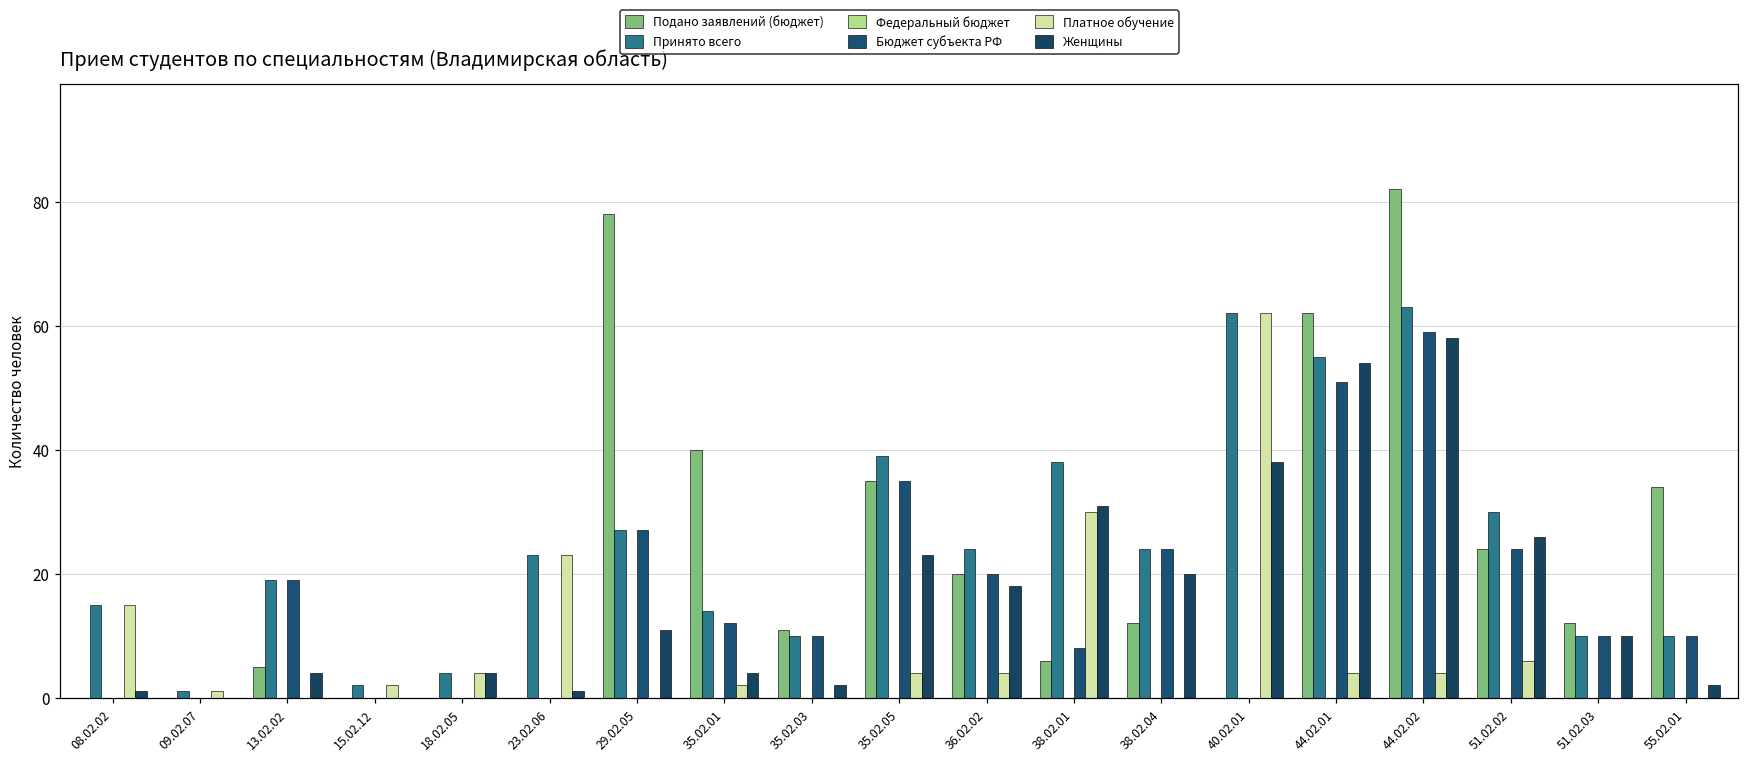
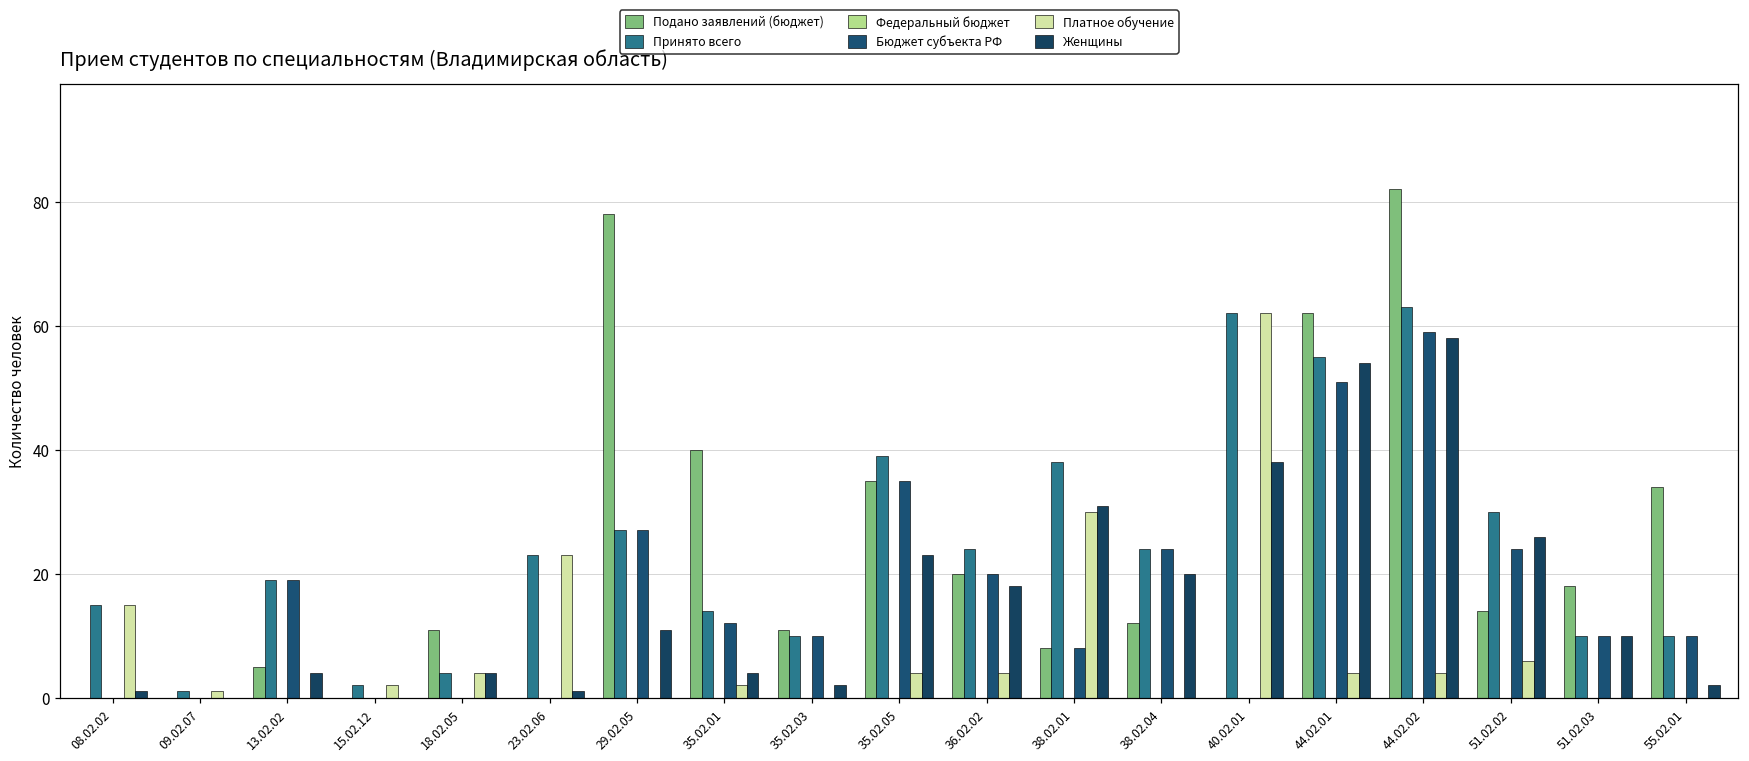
  {
    "Подано заявлений (бюджет)": {
      "08.02.02": 0,
      "09.02.07": 0,
      "13.02.02": 5,
      "15.02.12": 0,
-     "18.02.05": 0,
+     "18.02.05": 11,
      "23.02.06": 0,
      "29.02.05": 78,
      "35.02.01": 40,
      "35.02.03": 11,
      "35.02.05": 35,
      "36.02.02": 20,
-     "38.02.01": 6,
+     "38.02.01": 8,
      "38.02.04": 12,
      "40.02.01": 0,
      "44.02.01": 62,
      "44.02.02": 82,
-     "51.02.02": 24,
-     "51.02.03": 12,
+     "51.02.02": 14,
+     "51.02.03": 18,
      "55.02.01": 34
    }
  }
